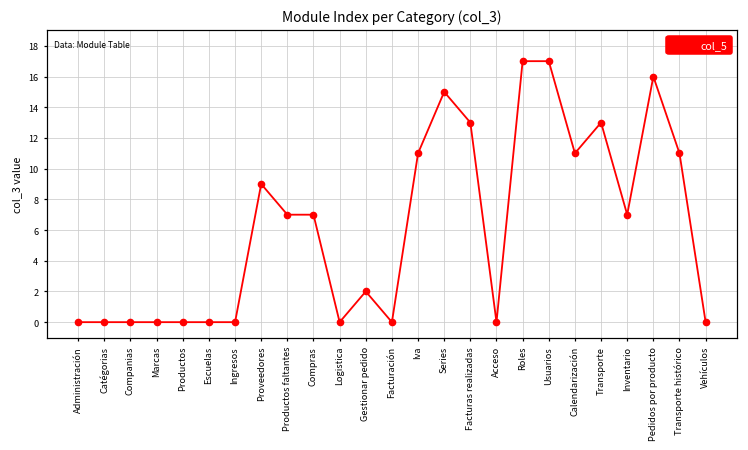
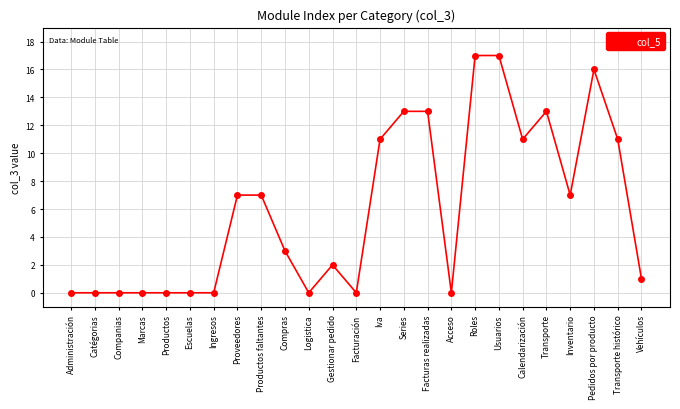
  {
    "Administración": 0,
    "Catégorias": 0,
    "Companias": 0,
    "Marcas": 0,
    "Productos": 0,
    "Escuelas": 0,
    "Ingresos": 0,
-   "Proveedores": 9,
+   "Proveedores": 7,
    "Productos faltantes": 7,
-   "Compras": 7,
+   "Compras": 3,
    "Logistica": 0,
    "Gestionar pedido": 2,
    "Facturación": 0,
    "Iva": 11,
-   "Series": 15,
+   "Series": 13,
    "Facturas realizadas": 13,
    "Acceso": 0,
    "Roles": 17,
    "Usuarios": 17,
    "Calendarización": 11,
    "Transporte": 13,
    "Inventario": 7,
    "Pedidos por producto": 16,
    "Transporte histórico": 11,
-   "Vehículos": 0
+   "Vehículos": 1
  }
